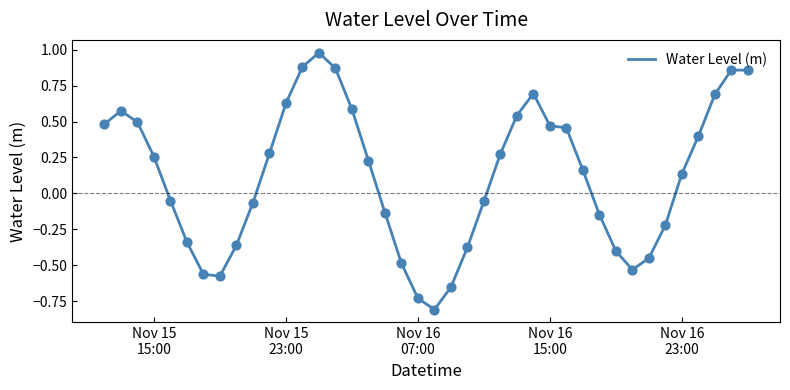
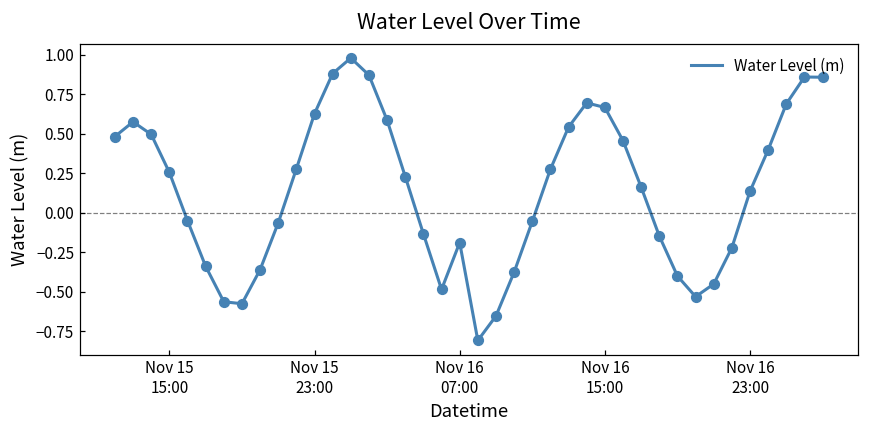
  {
    "Nov 15 15:00": 0.26,
    "Nov 15 23:00": 0.63,
-   "Nov 16 07:00": -0.73,
-   "Nov 16 15:00": 0.47,
+   "Nov 16 07:00": -0.19,
+   "Nov 16 15:00": 0.67,
    "Nov 16 23:00": 0.14
  }
